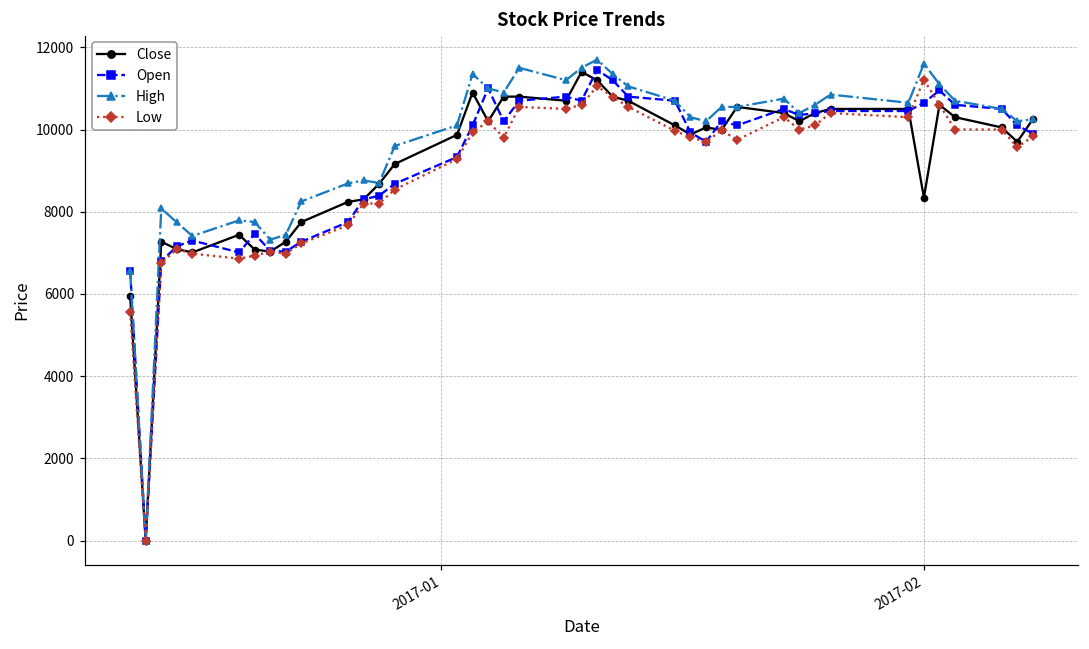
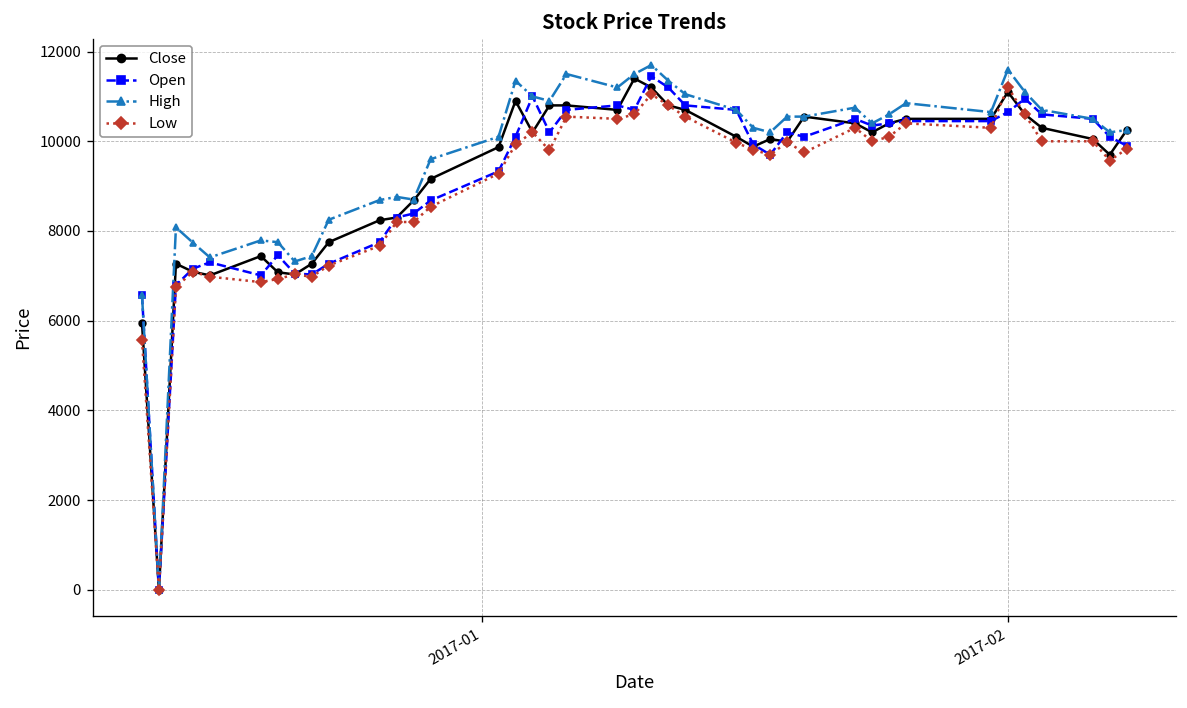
  {
    "Close": {
-     "2017-02": 8300
+     "2017-02": 11100
    },
    "Open": {
      "2017-02": 10700
    },
    "High": {
      "2017-02": 11600
    },
    "Low": {
      "2017-02": 11200
    }
  }
